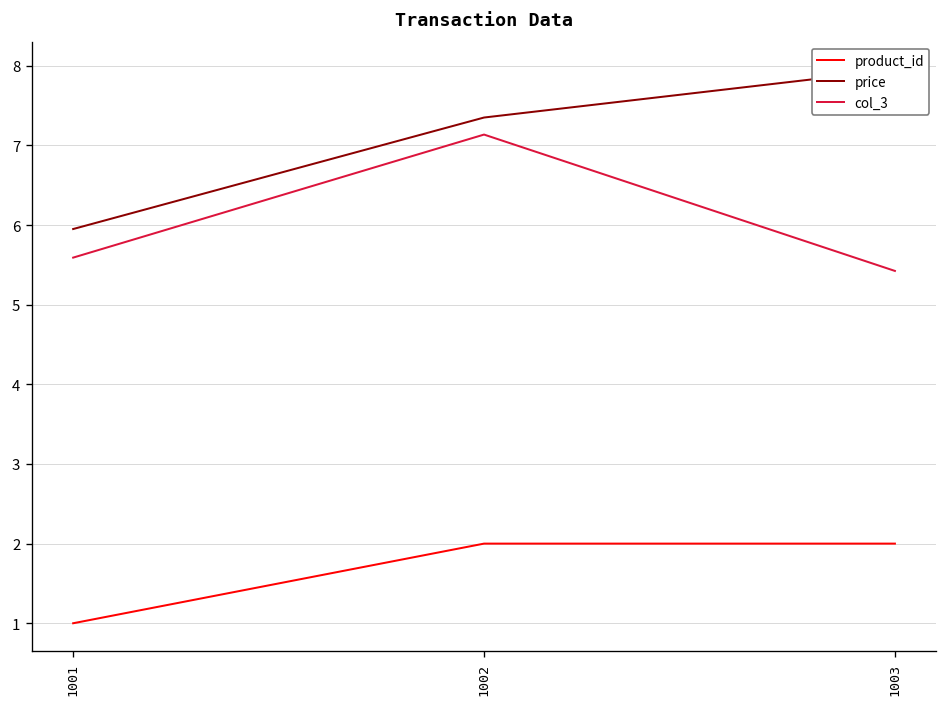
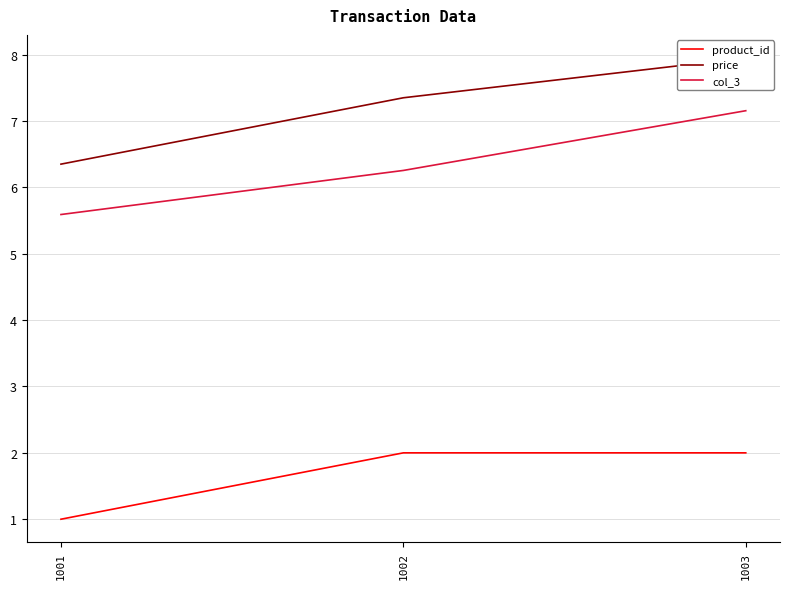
  {
    "product_id": {
      "1001": 1.0,
      "1002": 2.0,
      "1003": 2.0
    },
    "price": {
-     "1001": 6.0,
+     "1001": 6.4,
      "1002": 7.4
    },
    "col_3": {
      "1001": 5.6,
-     "1002": 7.1,
-     "1003": 5.4
+     "1002": 6.3,
+     "1003": 7.2
    }
  }
